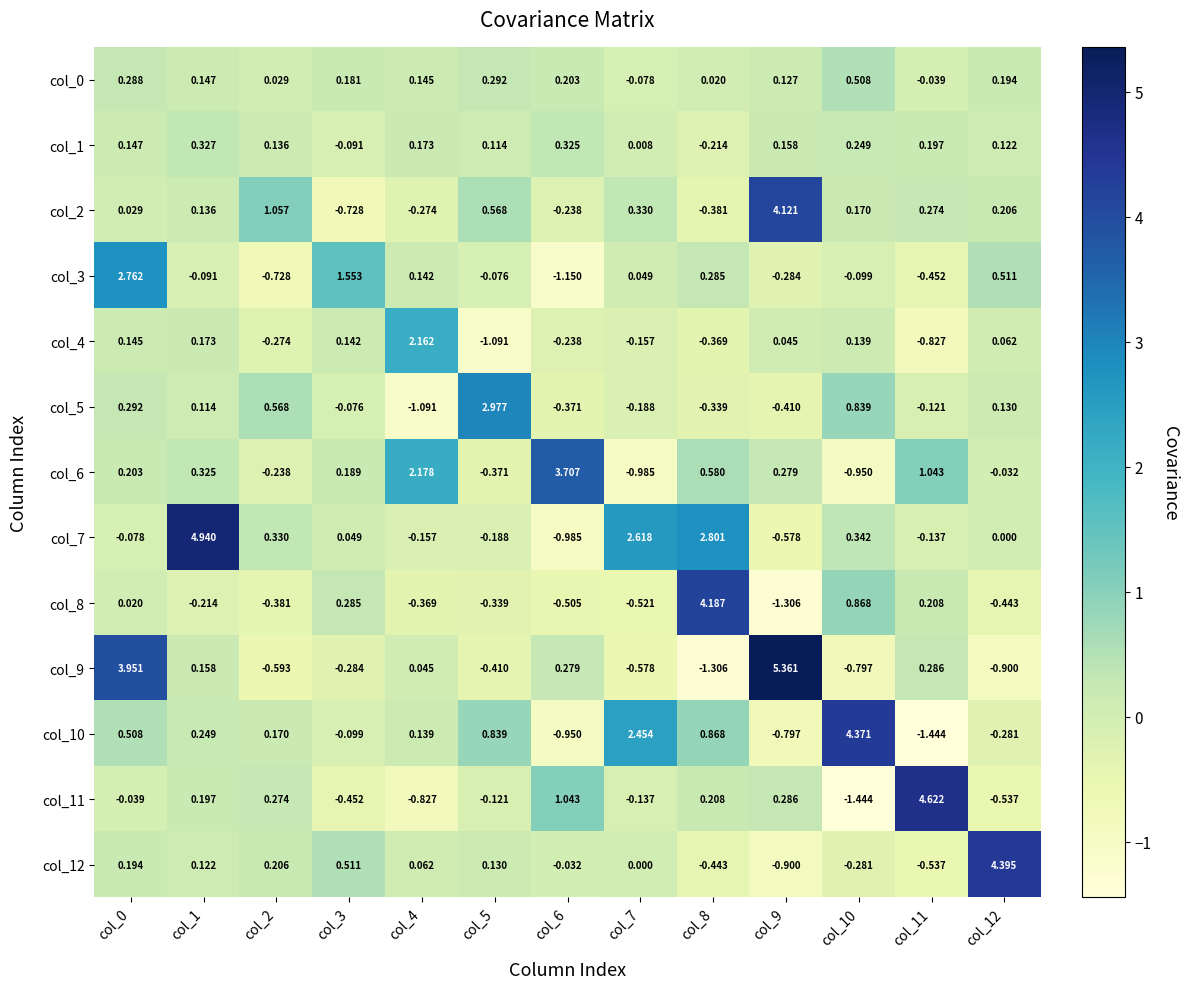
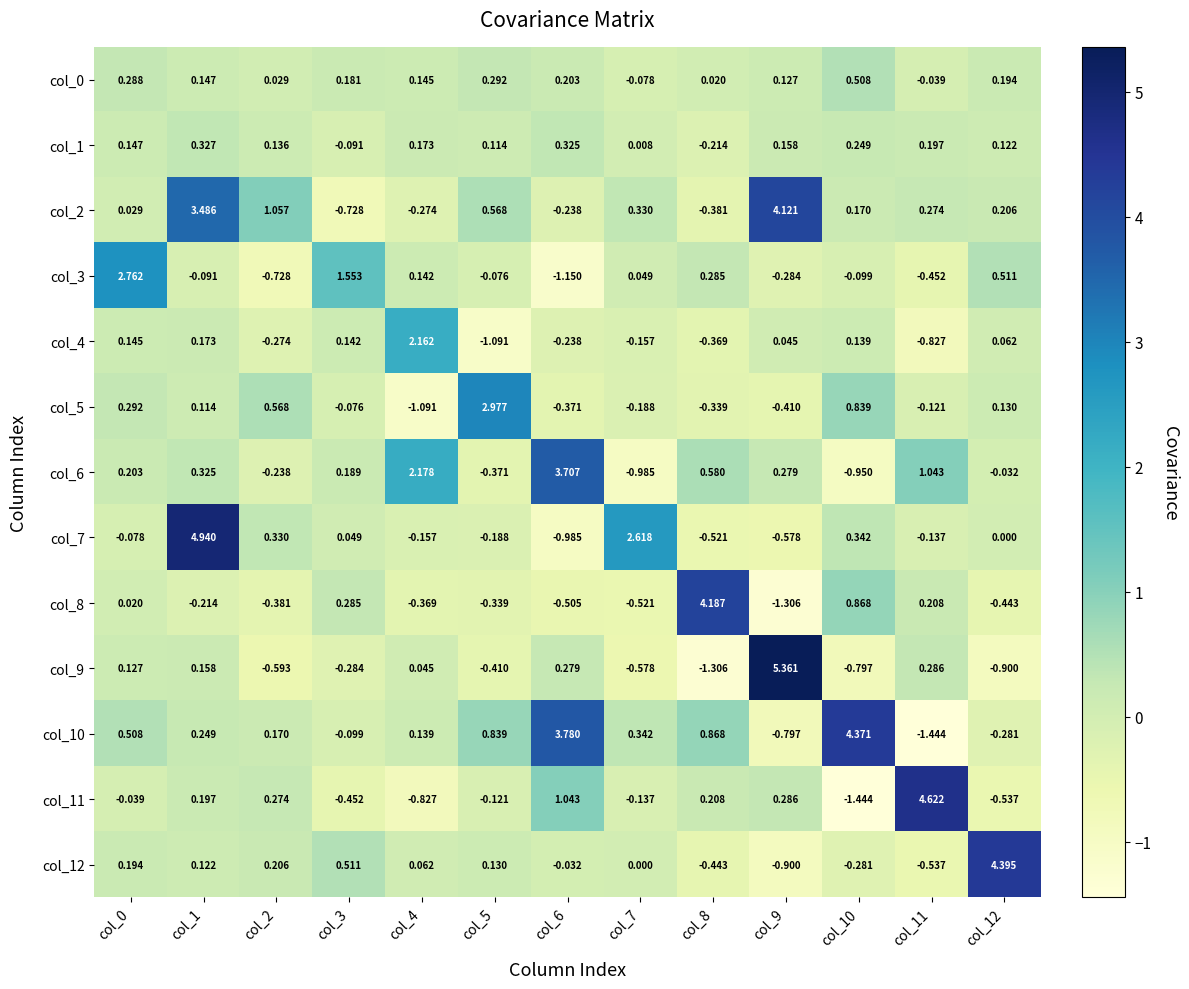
  {
    "col_0": {
      "col_0": 0.288,
      "col_1": 0.147,
      "col_2": 0.029,
      "col_3": 0.181,
      "col_4": 0.145,
      "col_5": 0.292,
      "col_6": 0.203,
      "col_7": -0.078,
      "col_8": 0.020,
      "col_9": 0.127,
      "col_10": 0.508,
      "col_11": -0.039,
      "col_12": 0.194
    },
    "col_1": {
      "col_0": 0.147,
      "col_1": 0.327,
      "col_2": 0.136,
      "col_3": -0.091,
      "col_4": 0.173,
      "col_5": 0.114,
      "col_6": 0.325,
      "col_7": 0.008,
      "col_8": -0.214,
      "col_9": 0.158,
      "col_10": 0.249,
      "col_11": 0.197,
      "col_12": 0.122
    },
    "col_2": {
      "col_0": 0.029,
-     "col_1": 0.136,
+     "col_1": 3.486,
      "col_2": 1.057,
      "col_3": -0.728,
      "col_4": -0.274,
      "col_5": 0.568,
      "col_6": -0.238,
      "col_7": 0.330,
      "col_8": -0.381,
      "col_9": 4.121,
      "col_10": 0.170,
      "col_11": 0.274,
      "col_12": 0.206
    },
    "col_3": {
      "col_0": 2.762,
      "col_1": -0.091,
      "col_2": -0.728,
      "col_3": 1.553,
      "col_4": 0.142,
      "col_5": -0.076,
      "col_6": -1.150,
      "col_7": 0.049,
      "col_8": 0.285,
      "col_9": -0.284,
      "col_10": -0.099,
      "col_11": -0.452,
      "col_12": 0.511
    },
    "col_4": {
      "col_0": 0.145,
      "col_1": 0.173,
      "col_2": -0.274,
      "col_3": 0.142,
      "col_4": 2.162,
      "col_5": -1.091,
      "col_6": -0.238,
      "col_7": -0.157,
      "col_8": -0.369,
      "col_9": 0.045,
      "col_10": 0.139,
      "col_11": -0.827,
      "col_12": 0.062
    },
    "col_5": {
      "col_0": 0.292,
      "col_1": 0.114,
      "col_2": 0.568,
      "col_3": -0.076,
      "col_4": -1.091,
      "col_5": 2.977,
      "col_6": -0.371,
      "col_7": -0.188,
      "col_8": -0.339,
      "col_9": -0.410,
      "col_10": 0.839,
      "col_11": -0.121,
      "col_12": 0.130
    },
    "col_6": {
      "col_0": 0.203,
      "col_1": 0.325,
      "col_2": -0.238,
      "col_3": 0.189,
      "col_4": 2.178,
      "col_5": -0.371,
      "col_6": 3.707,
      "col_7": -0.985,
      "col_8": 0.580,
      "col_9": 0.279,
      "col_10": -0.950,
      "col_11": 1.043,
      "col_12": -0.032
    },
    "col_7": {
      "col_0": -0.078,
      "col_1": 4.940,
      "col_2": 0.330,
      "col_3": 0.049,
      "col_4": -0.157,
      "col_5": -0.188,
      "col_6": -0.985,
      "col_7": 2.618,
-     "col_8": 2.801,
+     "col_8": -0.521,
      "col_9": -0.578,
      "col_10": 0.342,
      "col_11": -0.137,
      "col_12": 0.000
    },
    "col_8": {
      "col_0": 0.020,
      "col_1": -0.214,
      "col_2": -0.381,
      "col_3": 0.285,
      "col_4": -0.369,
      "col_5": -0.339,
      "col_6": -0.505,
      "col_7": -0.521,
      "col_8": 4.187,
      "col_9": -1.306,
      "col_10": 0.868,
      "col_11": 0.208,
      "col_12": -0.443
    },
    "col_9": {
-     "col_0": 3.951,
+     "col_0": 0.127,
      "col_1": 0.158,
      "col_2": -0.593,
      "col_3": -0.284,
      "col_4": 0.045,
      "col_5": -0.410,
      "col_6": 0.279,
      "col_7": -0.578,
      "col_8": -1.306,
      "col_9": 5.361,
      "col_10": -0.797,
      "col_11": 0.286,
      "col_12": -0.900
    },
    "col_10": {
      "col_0": 0.508,
      "col_1": 0.249,
      "col_2": 0.170,
      "col_3": -0.099,
      "col_4": 0.139,
      "col_5": 0.839,
-     "col_6": -0.950,
-     "col_7": 2.454,
+     "col_6": 3.780,
+     "col_7": 0.342,
      "col_8": 0.868,
      "col_9": -0.797,
      "col_10": 4.371,
      "col_11": -1.444,
      "col_12": -0.281
    },
    "col_11": {
      "col_0": -0.039,
      "col_1": 0.197,
      "col_2": 0.274,
      "col_3": -0.452,
      "col_4": -0.827,
      "col_5": -0.121,
      "col_6": 1.043,
      "col_7": -0.137,
      "col_8": 0.208,
      "col_9": 0.286,
      "col_10": -1.444,
      "col_11": 4.622,
      "col_12": -0.537
    },
    "col_12": {
      "col_0": 0.194,
      "col_1": 0.122,
      "col_2": 0.206,
      "col_3": 0.511,
      "col_4": 0.062,
      "col_5": 0.130,
      "col_6": -0.032,
      "col_7": 0.000,
      "col_8": -0.443,
      "col_9": -0.900,
      "col_10": -0.281,
      "col_11": -0.537,
      "col_12": 4.395
    }
  }
